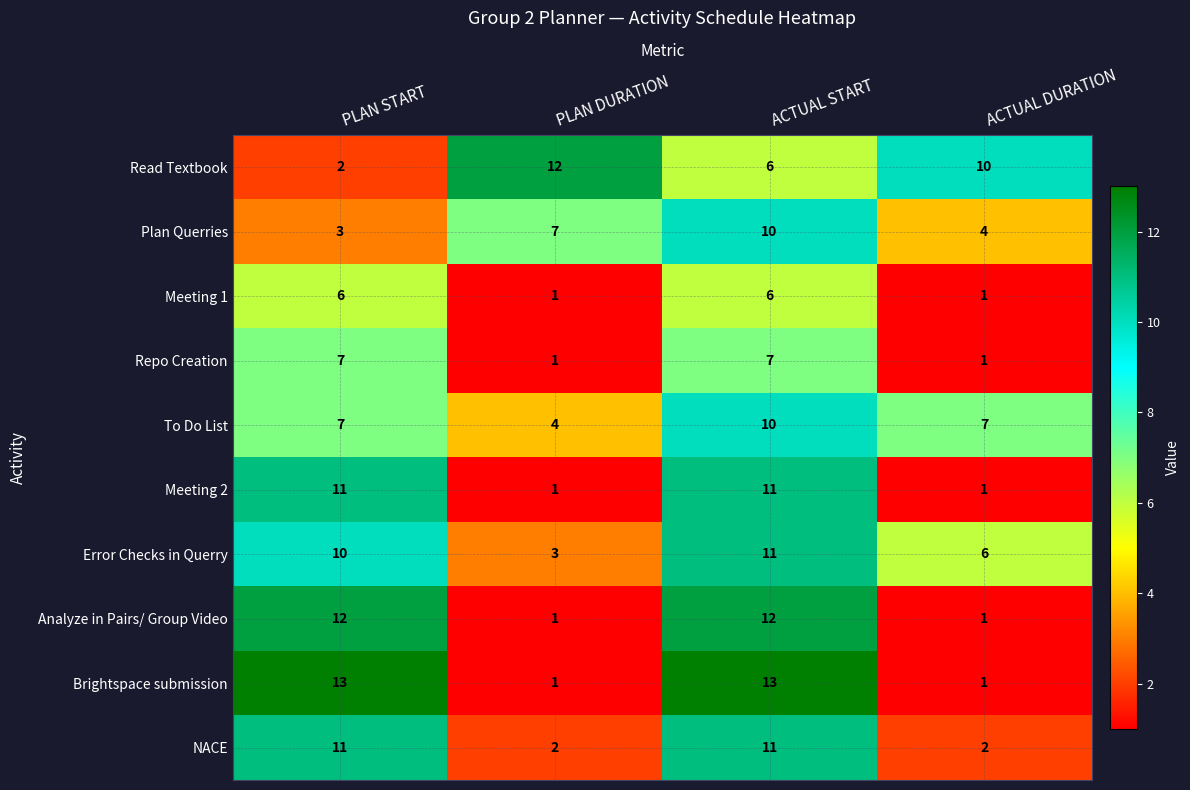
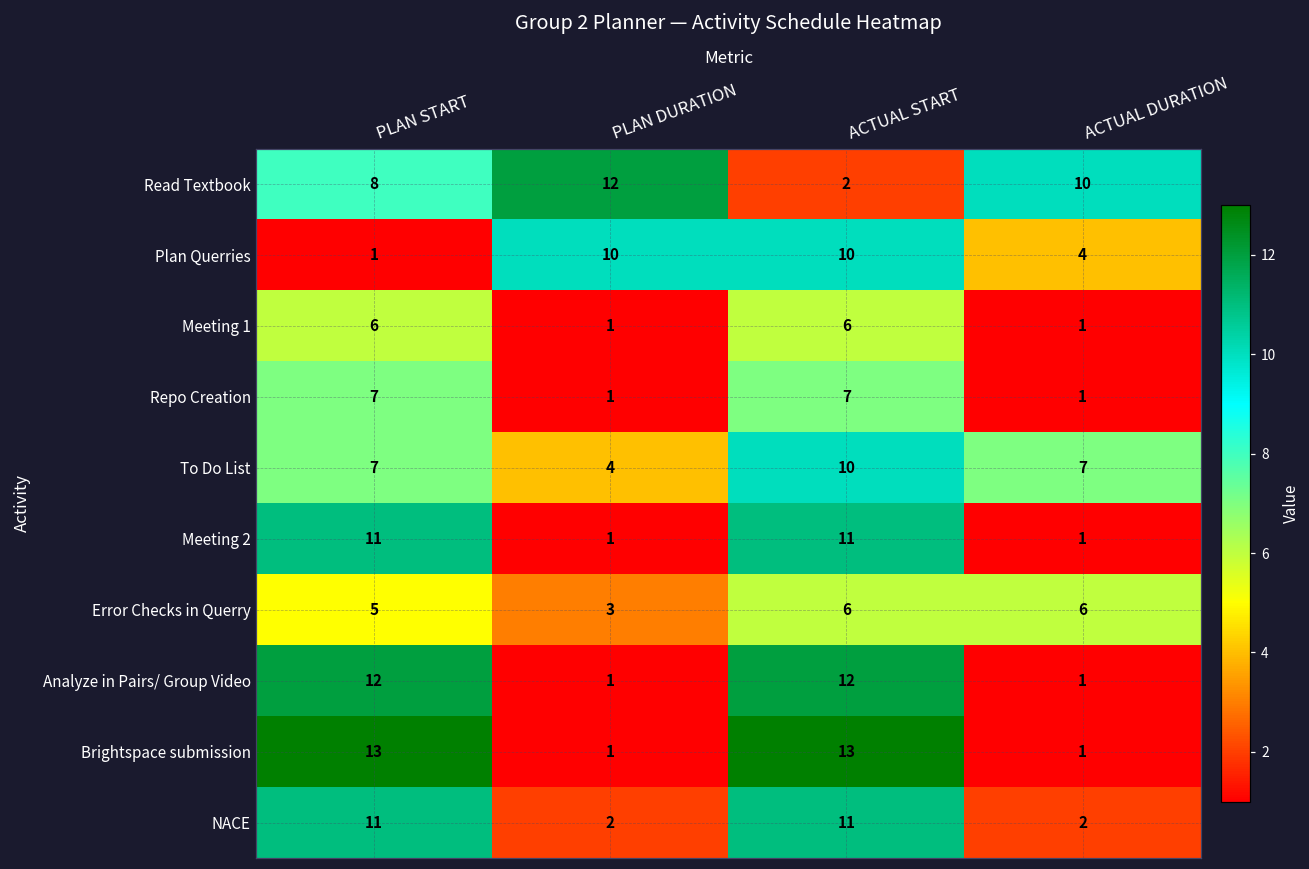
  {
    "Read Textbook": {
-     "PLAN START": 2,
+     "PLAN START": 8,
      "PLAN DURATION": 12,
-     "ACTUAL START": 6,
+     "ACTUAL START": 2,
      "ACTUAL DURATION": 10
    },
    "Plan Querries": {
-     "PLAN START": 3,
-     "PLAN DURATION": 7,
+     "PLAN START": 1,
+     "PLAN DURATION": 10,
      "ACTUAL START": 10,
      "ACTUAL DURATION": 4
    },
    "Meeting 1": {
      "PLAN START": 6,
      "PLAN DURATION": 1,
      "ACTUAL START": 6,
      "ACTUAL DURATION": 1
    },
    "Repo Creation": {
      "PLAN START": 7,
      "PLAN DURATION": 1,
      "ACTUAL START": 7,
      "ACTUAL DURATION": 1
    },
    "To Do List": {
      "PLAN START": 7,
      "PLAN DURATION": 4,
      "ACTUAL START": 10,
      "ACTUAL DURATION": 7
    },
    "Meeting 2": {
      "PLAN START": 11,
      "PLAN DURATION": 1,
      "ACTUAL START": 11,
      "ACTUAL DURATION": 1
    },
    "Error Checks in Querry": {
-     "PLAN START": 10,
+     "PLAN START": 5,
      "PLAN DURATION": 3,
-     "ACTUAL START": 11,
+     "ACTUAL START": 6,
      "ACTUAL DURATION": 6
    },
    "Analyze in Pairs/ Group Video": {
      "PLAN START": 12,
      "PLAN DURATION": 1,
      "ACTUAL START": 12,
      "ACTUAL DURATION": 1
    },
    "Brightspace submission": {
      "PLAN START": 13,
      "PLAN DURATION": 1,
      "ACTUAL START": 13,
      "ACTUAL DURATION": 1
    },
    "NACE": {
      "PLAN START": 11,
      "PLAN DURATION": 2,
      "ACTUAL START": 11,
      "ACTUAL DURATION": 2
    }
  }
